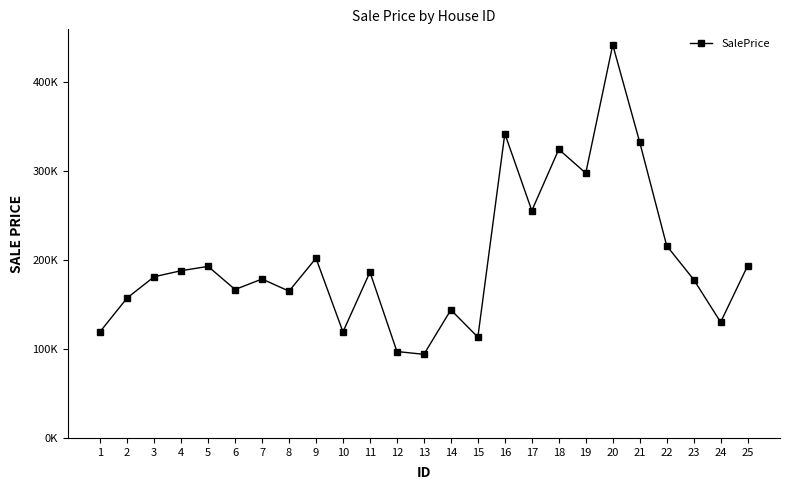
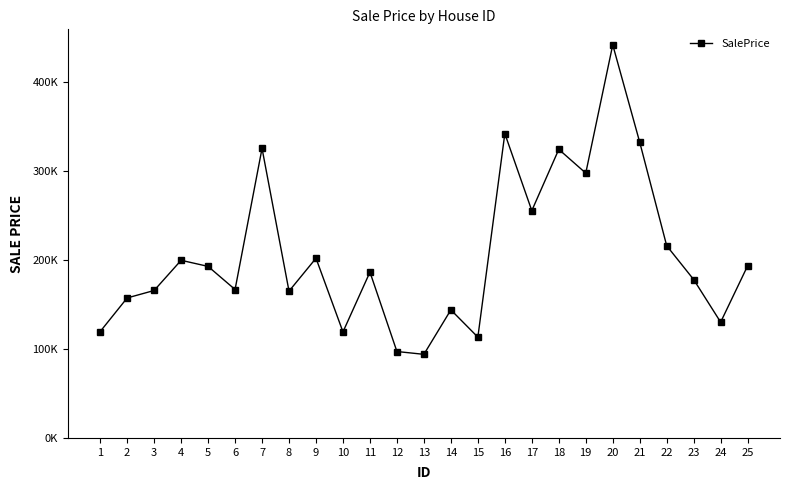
  {
    "1": 120000,
    "2": 160000,
-   "3": 180000,
-   "4": 190000,
+   "3": 170000,
+   "4": 200000,
    "5": 190000,
    "6": 170000,
-   "7": 180000,
+   "7": 330000,
    "8": 160000,
    "9": 200000,
    "10": 120000,
    "11": 190000,
    "12": 100000,
    "13": 90000,
    "14": 140000,
    "15": 110000,
    "16": 340000,
    "17": 260000,
    "18": 320000,
    "19": 300000,
    "20": 440000,
    "21": 330000,
    "22": 220000,
    "23": 180000,
    "24": 130000,
    "25": 190000
  }
